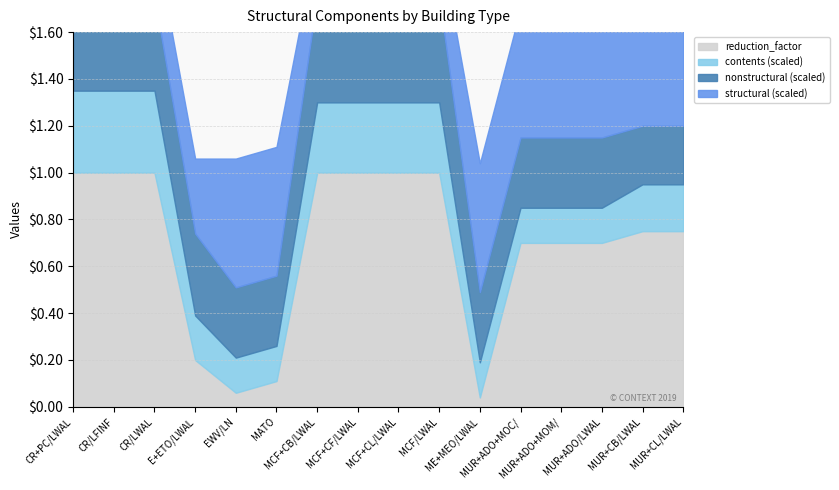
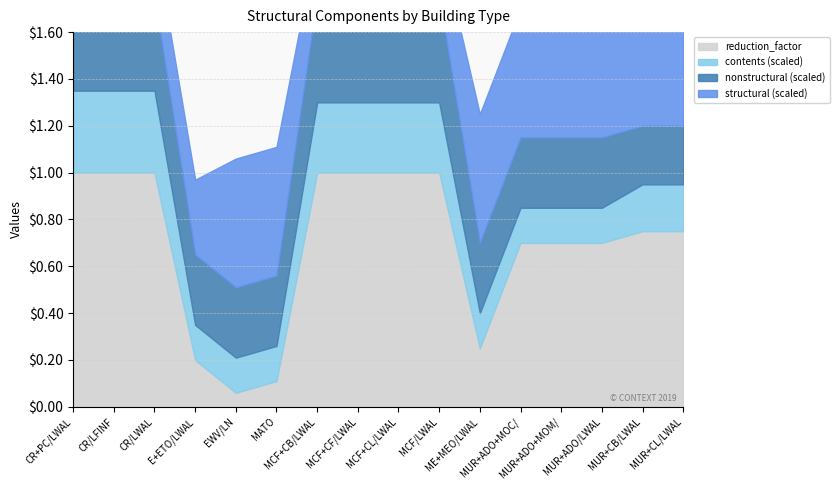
  {
    "reduction_factor": {
      "CR+PC/LWAL": "$1.00",
      "CR/LFINF": "$1.00",
      "CR/LWAL": "$1.00",
      "E+ETO/LWAL": "$0.20",
      "EWV/LN": "$0.06",
      "MATO": "$0.11",
      "MCF+CB/LWAL": "$1.00",
      "MCF+CF/LWAL": "$1.00",
      "MCF+CL/LWAL": "$1.00",
      "MCF/LWAL": "$1.00",
-     "ME+MEO/LWAL": "$0.04",
+     "ME+MEO/LWAL": "$0.25",
      "MUR+ADO+MOC/": "$0.70",
      "MUR+ADO+MOM/": "$0.70",
      "MUR+ADO/LWAL": "$0.70",
      "MUR+CB/LWAL": "$0.75",
      "MUR+CL/LWAL": "$0.75"
    },
    "contents (scaled)": {
      "CR+PC/LWAL": "$0.35",
      "CR/LFINF": "$0.35",
      "CR/LWAL": "$0.35",
-     "E+ETO/LWAL": "$0.19",
+     "E+ETO/LWAL": "$0.15",
      "EWV/LN": "$0.15",
      "MATO": "$0.15",
      "MCF+CB/LWAL": "$0.30",
      "MCF+CF/LWAL": "$0.30",
      "MCF+CL/LWAL": "$0.30",
      "MCF/LWAL": "$0.30",
      "ME+MEO/LWAL": "$0.15",
      "MUR+ADO+MOC/": "$0.15",
      "MUR+ADO+MOM/": "$0.15",
      "MUR+ADO/LWAL": "$0.15",
      "MUR+CB/LWAL": "$0.20",
      "MUR+CL/LWAL": "$0.20"
    },
    "nonstructural (scaled)": {
-     "E+ETO/LWAL": "$0.35",
+     "E+ETO/LWAL": "$0.30",
      "EWV/LN": "$0.30",
      "MATO": "$0.30",
      "ME+MEO/LWAL": "$0.30",
      "MUR+ADO+MOC/": "$0.30",
      "MUR+ADO+MOM/": "$0.30",
      "MUR+ADO/LWAL": "$0.30",
      "MUR+CB/LWAL": "$0.25",
      "MUR+CL/LWAL": "$0.25"
    },
    "structural (scaled)": {
      "E+ETO/LWAL": "$0.32",
      "EWV/LN": "$0.55",
      "MATO": "$0.55",
      "ME+MEO/LWAL": "$0.55"
    }
  }
